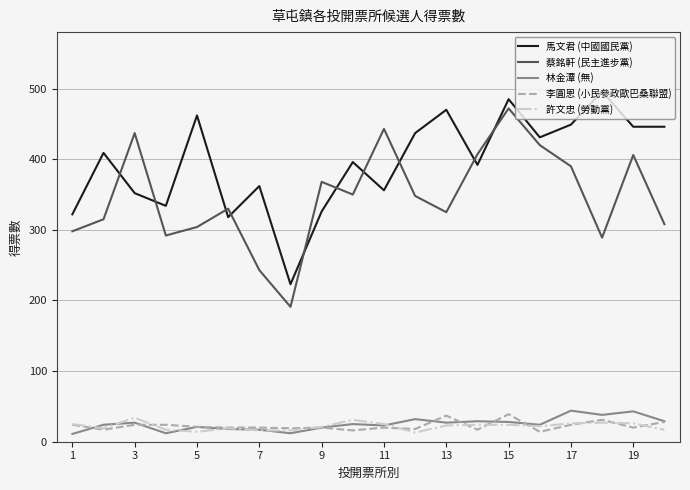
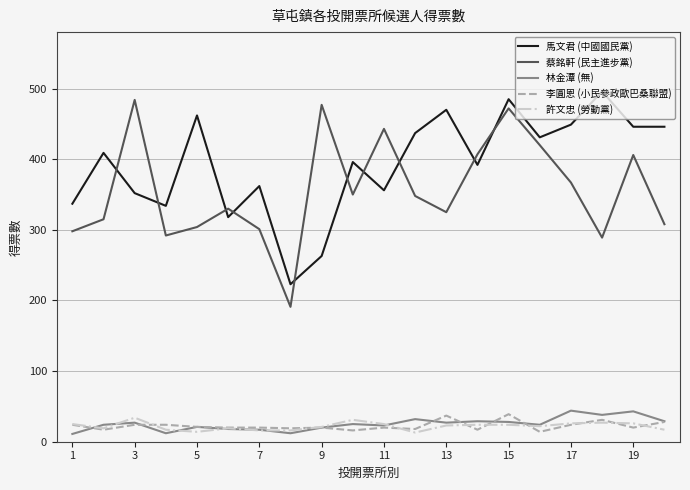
  {
    "馬文君 (中國國民黨)": {
-     "1": 320,
+     "1": 340,
      "3": 350,
      "5": 460,
      "7": 360,
-     "9": 330,
+     "9": 260,
      "11": 360,
      "13": 470,
      "15": 490,
      "17": 450,
      "19": 450
    },
    "蔡銘軒 (民主進步黨)": {
      "1": 300,
-     "3": 440,
+     "3": 480,
      "5": 300,
-     "7": 240,
-     "9": 370,
+     "7": 300,
+     "9": 480,
      "11": 440,
      "13": 330,
      "15": 470,
-     "17": 390,
+     "17": 370,
      "19": 410
    }
  }
